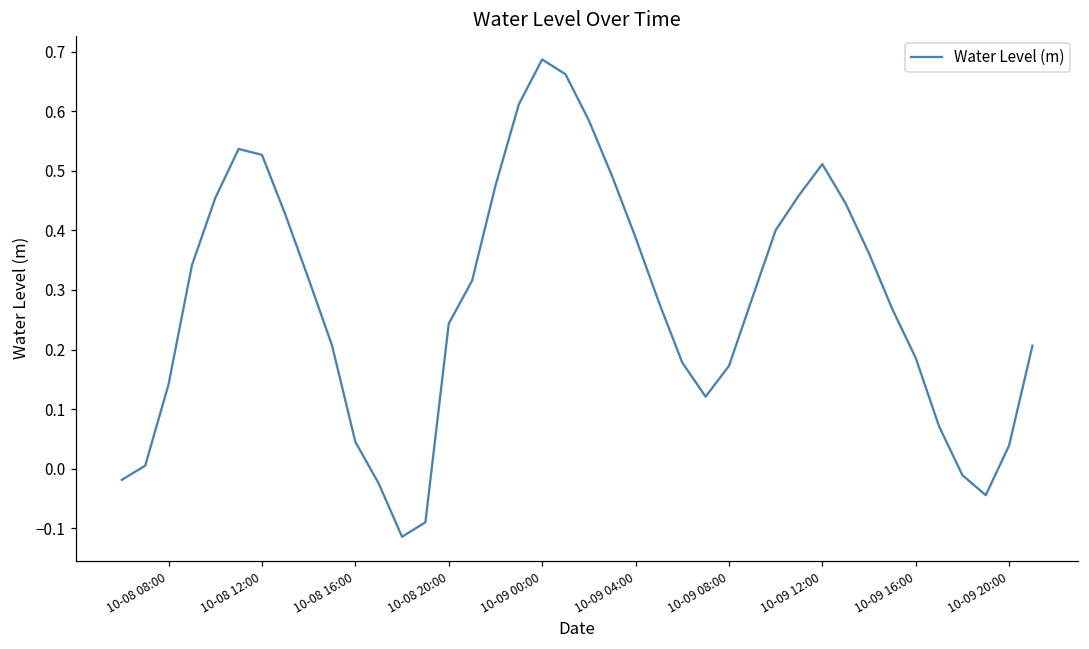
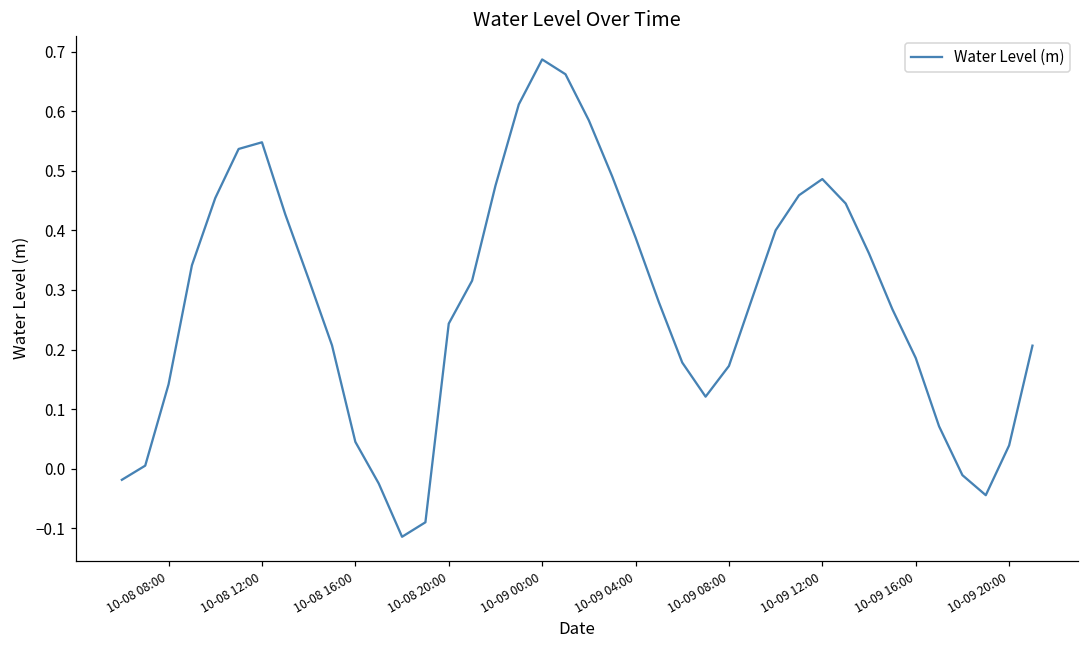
  {
    "10-08 08:00": 0.14,
-   "10-08 12:00": 0.53,
+   "10-08 12:00": 0.55,
    "10-08 16:00": 0.05,
    "10-08 20:00": 0.24,
    "10-09 00:00": 0.69,
    "10-09 04:00": 0.39,
    "10-09 08:00": 0.17,
-   "10-09 12:00": 0.51,
+   "10-09 12:00": 0.49,
    "10-09 16:00": 0.19,
    "10-09 20:00": 0.04
  }
